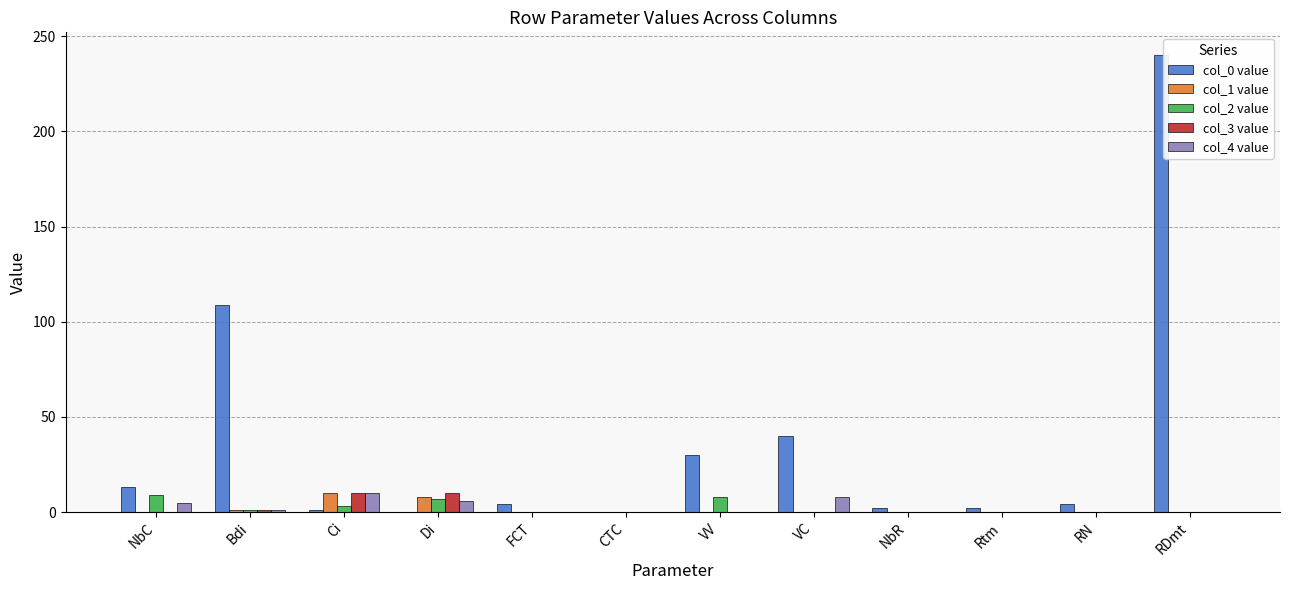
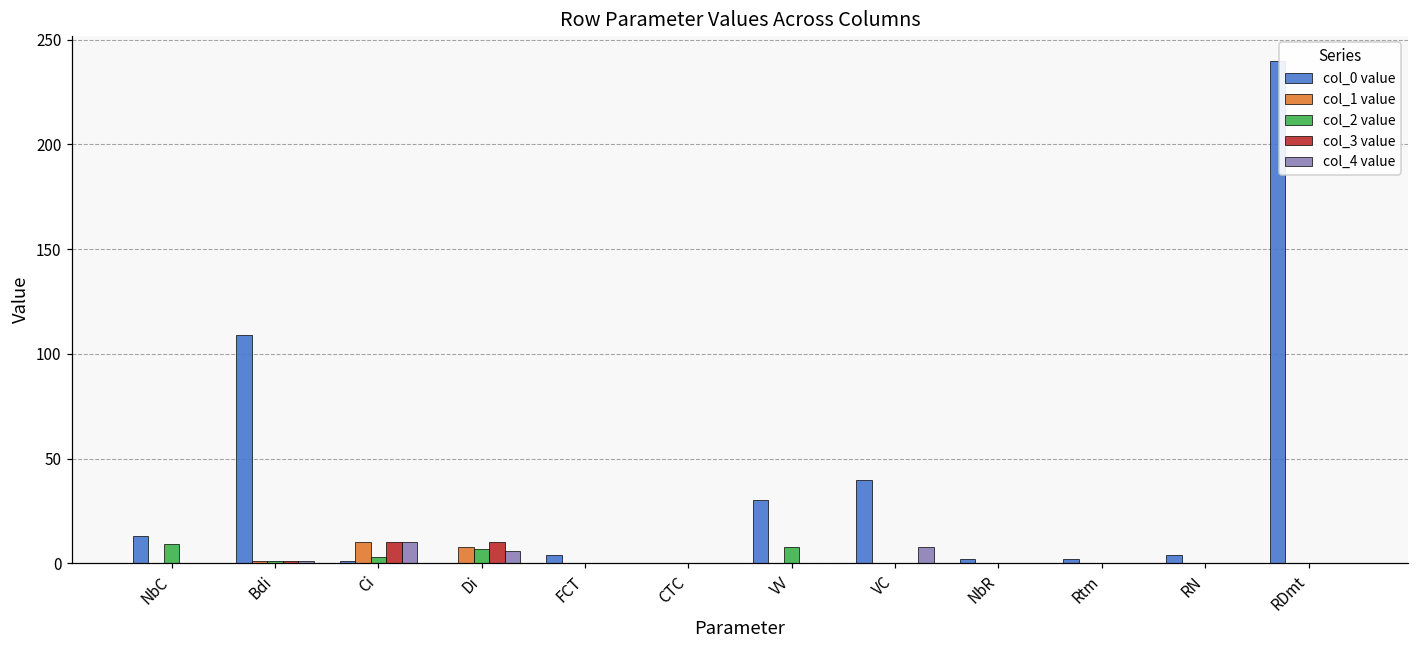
  {
    "col_0 value": {
      "NbC": 13,
      "Bdi": 109,
      "Di": 0,
      "FCT": 4,
      "VV": 30,
      "VC": 40,
      "NbR": 2,
      "Rtm": 2,
      "RN": 4,
      "RDmt": 240
    },
    "col_1 value": {
      "NbC": 0,
      "Ci": 10,
      "Di": 8,
      "FCT": 0,
      "CTC": 0,
      "VV": 0,
      "VC": 0,
      "NbR": 0,
      "Rtm": 0,
      "RN": 0,
      "RDmt": 0
    },
    "col_2 value": {
      "NbC": 9,
      "Ci": 3,
      "Di": 7,
      "FCT": 0,
      "CTC": 0,
      "VV": 8,
      "VC": 0,
      "NbR": 0,
      "Rtm": 0,
      "RN": 0,
      "RDmt": 0
    },
    "col_3 value": {
      "NbC": 0,
      "Ci": 10,
      "Di": 10,
      "FCT": 0,
      "CTC": 0,
      "VV": 0,
      "VC": 0,
      "NbR": 0,
      "Rtm": 0,
      "RN": 0,
      "RDmt": 0
    },
    "col_4 value": {
-     "NbC": 5,
+     "NbC": 0,
      "Ci": 10,
      "Di": 6,
      "FCT": 0,
      "CTC": 0,
      "VV": 0,
      "VC": 8,
      "NbR": 0,
      "Rtm": 0,
      "RN": 0,
      "RDmt": 0
    }
  }
